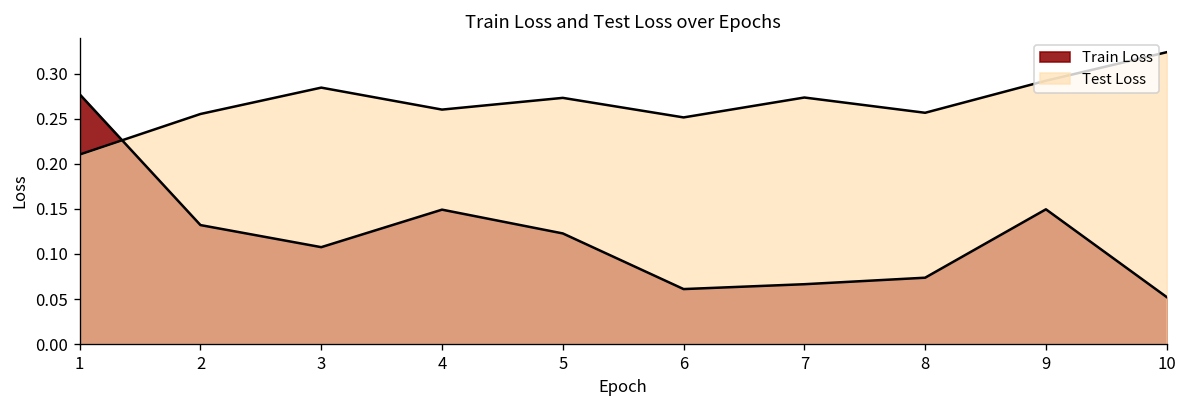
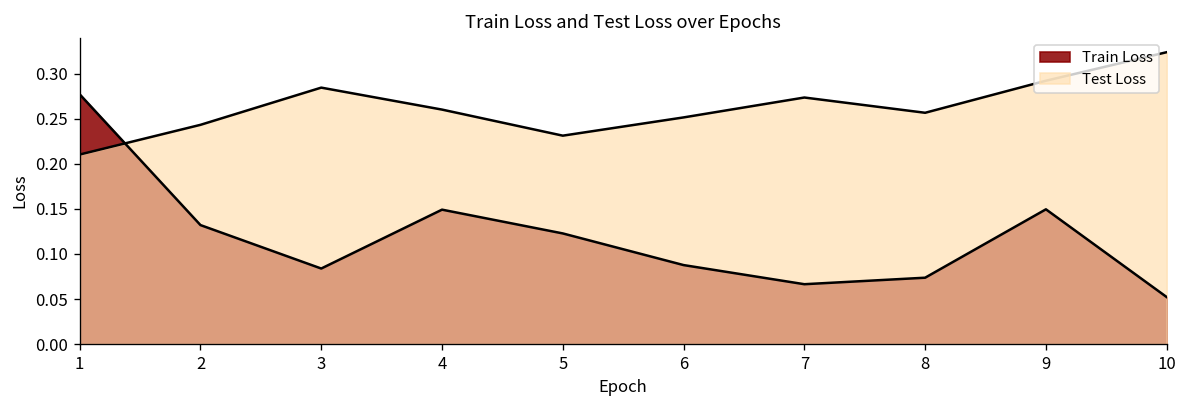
  {
    "Train Loss": {
      "1": 0.28,
      "2": 0.13,
-     "3": 0.11,
+     "3": 0.08,
      "4": 0.15,
      "5": 0.12,
-     "6": 0.06,
+     "6": 0.09,
      "7": 0.07,
      "8": 0.07,
      "9": 0.15,
      "10": 0.05
    },
    "Test Loss": {
      "1": 0.21,
-     "2": 0.26,
+     "2": 0.24,
      "3": 0.28,
      "4": 0.26,
-     "5": 0.27,
+     "5": 0.23,
      "6": 0.25,
      "7": 0.27,
      "8": 0.26,
      "10": 0.32
    }
  }
